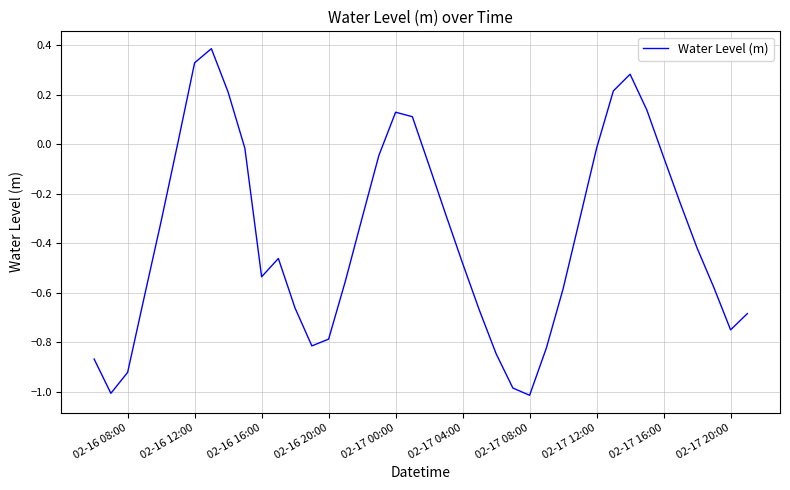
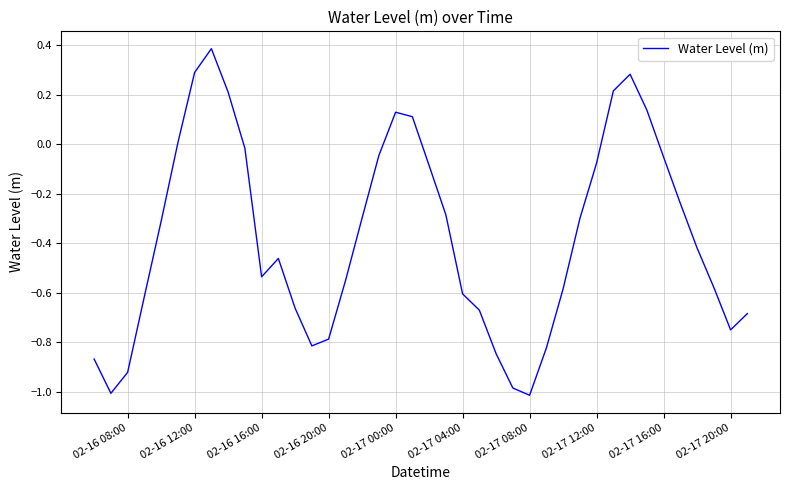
  {
    "02-16 08:00": -0.92,
-   "02-16 12:00": 0.33,
+   "02-16 12:00": 0.29,
    "02-16 16:00": -0.54,
    "02-16 20:00": -0.79,
    "02-17 00:00": 0.13,
-   "02-17 04:00": -0.48,
+   "02-17 04:00": -0.61,
    "02-17 08:00": -1.02,
-   "02-17 12:00": -0.02,
+   "02-17 12:00": -0.08,
    "02-17 16:00": -0.05,
    "02-17 20:00": -0.75
  }
